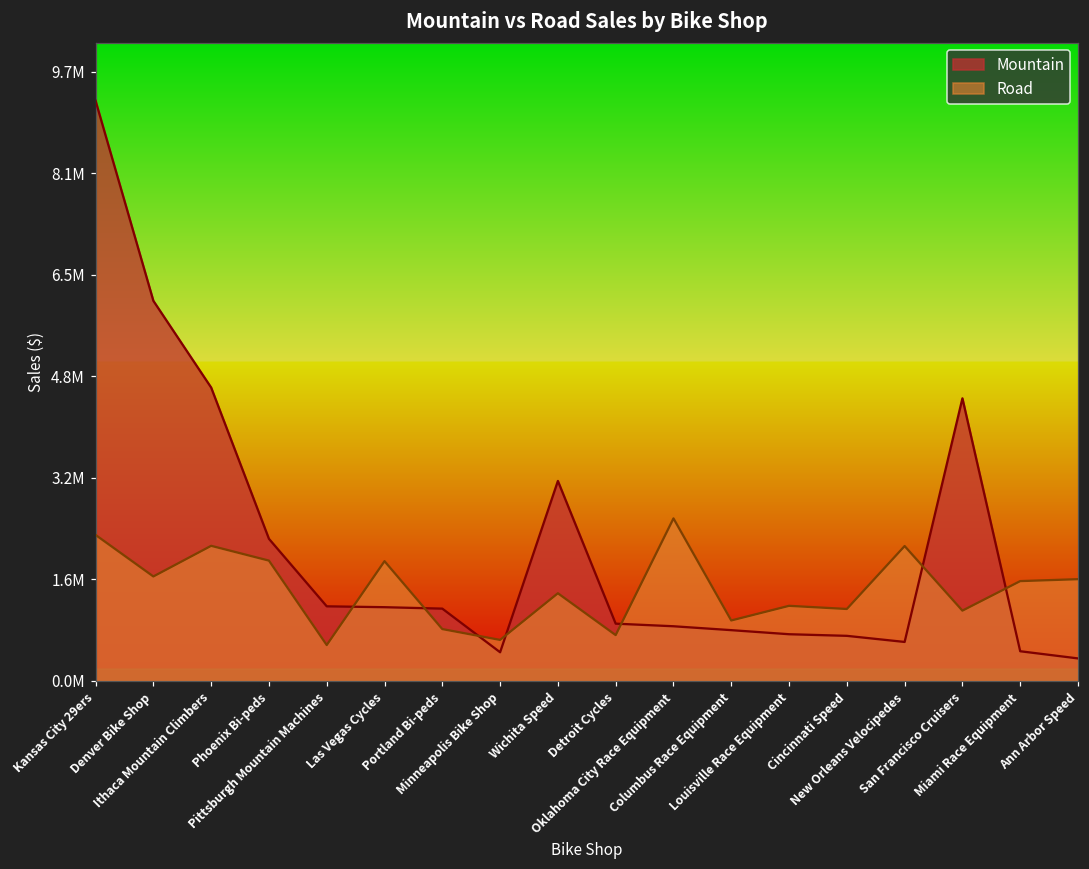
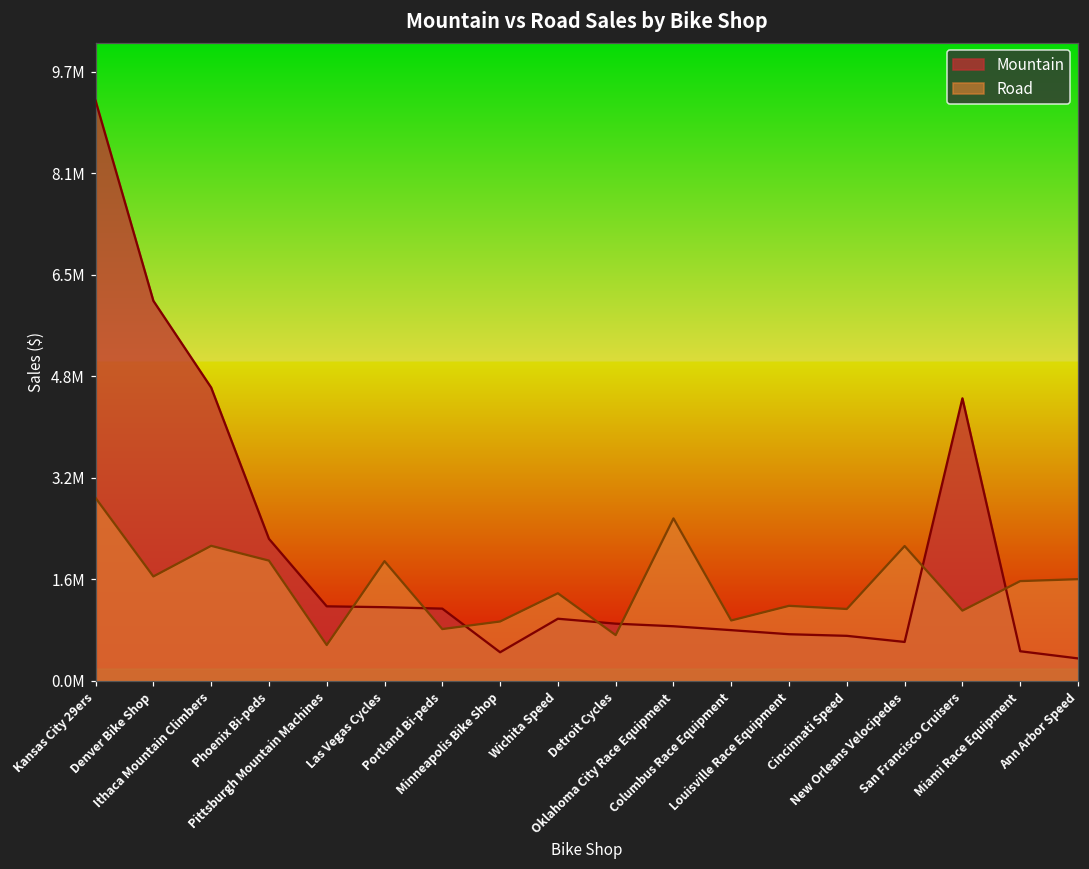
  {
    "Mountain": {
      "Kansas City 29ers": 9200000,
      "Denver Bike Shop": 6000000,
      "Ithaca Mountain Climbers": 4700000,
      "Phoenix Bi-peds": 2300000,
      "Pittsburgh Mountain Machines": 1200000,
      "Las Vegas Cycles": 1200000,
      "Portland Bi-peds": 1100000,
      "Minneapolis Bike Shop": 500000,
-     "Wichita Speed": 3200000,
+     "Wichita Speed": 1000000,
      "Detroit Cycles": 900000,
      "Oklahoma City Race Equipment": 900000,
      "Columbus Race Equipment": 800000,
      "Louisville Race Equipment": 700000,
      "Cincinnati Speed": 700000,
      "New Orleans Velocipedes": 600000,
      "San Francisco Cruisers": 4500000,
      "Miami Race Equipment": 500000,
      "Ann Arbor Speed": 400000
    },
    "Road": {
-     "Kansas City 29ers": 2300000,
+     "Kansas City 29ers": 2900000,
      "Denver Bike Shop": 1700000,
      "Ithaca Mountain Climbers": 2100000,
      "Phoenix Bi-peds": 1900000,
      "Pittsburgh Mountain Machines": 600000,
      "Las Vegas Cycles": 1900000,
      "Portland Bi-peds": 800000,
-     "Minneapolis Bike Shop": 700000,
+     "Minneapolis Bike Shop": 900000,
      "Wichita Speed": 1400000,
      "Detroit Cycles": 700000,
      "Oklahoma City Race Equipment": 2600000,
      "Columbus Race Equipment": 1000000,
      "Louisville Race Equipment": 1200000,
      "Cincinnati Speed": 1100000,
      "New Orleans Velocipedes": 2100000,
      "San Francisco Cruisers": 1100000,
      "Miami Race Equipment": 1600000,
      "Ann Arbor Speed": 1600000
    }
  }
